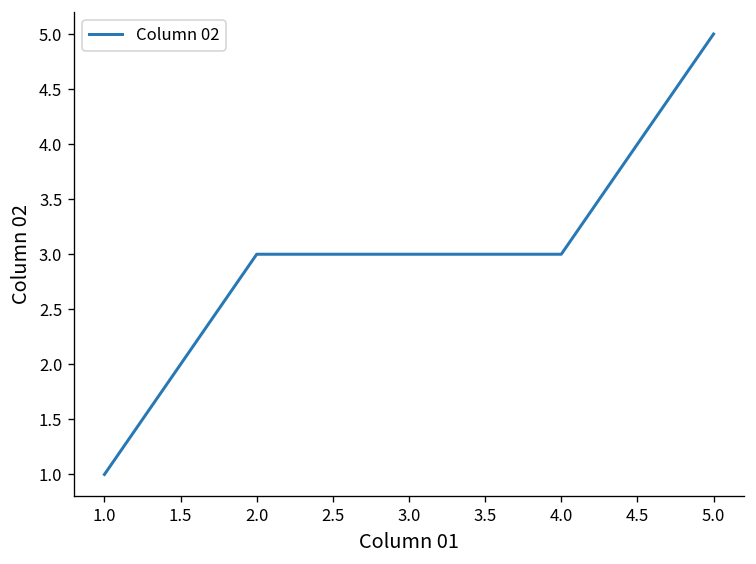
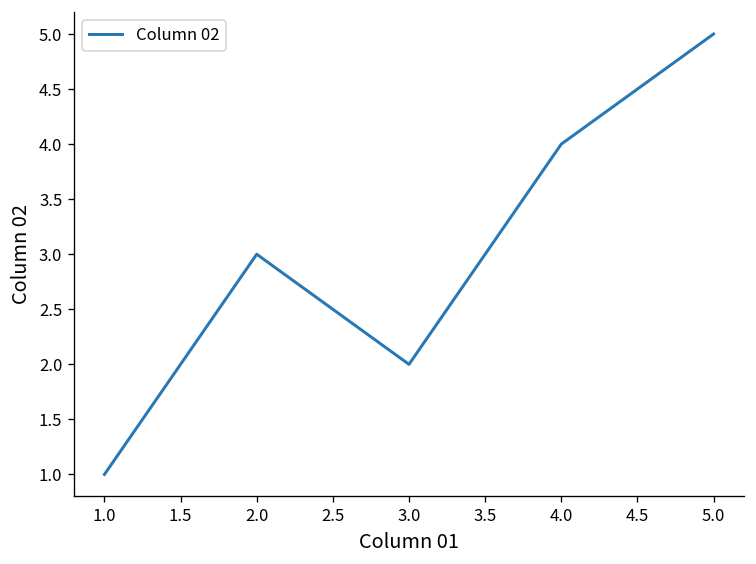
  {
    "1.0": 1,
    "2.0": 3,
-   "3.0": 3,
-   "4.0": 3,
+   "3.0": 2,
+   "4.0": 4,
    "5.0": 5
  }
